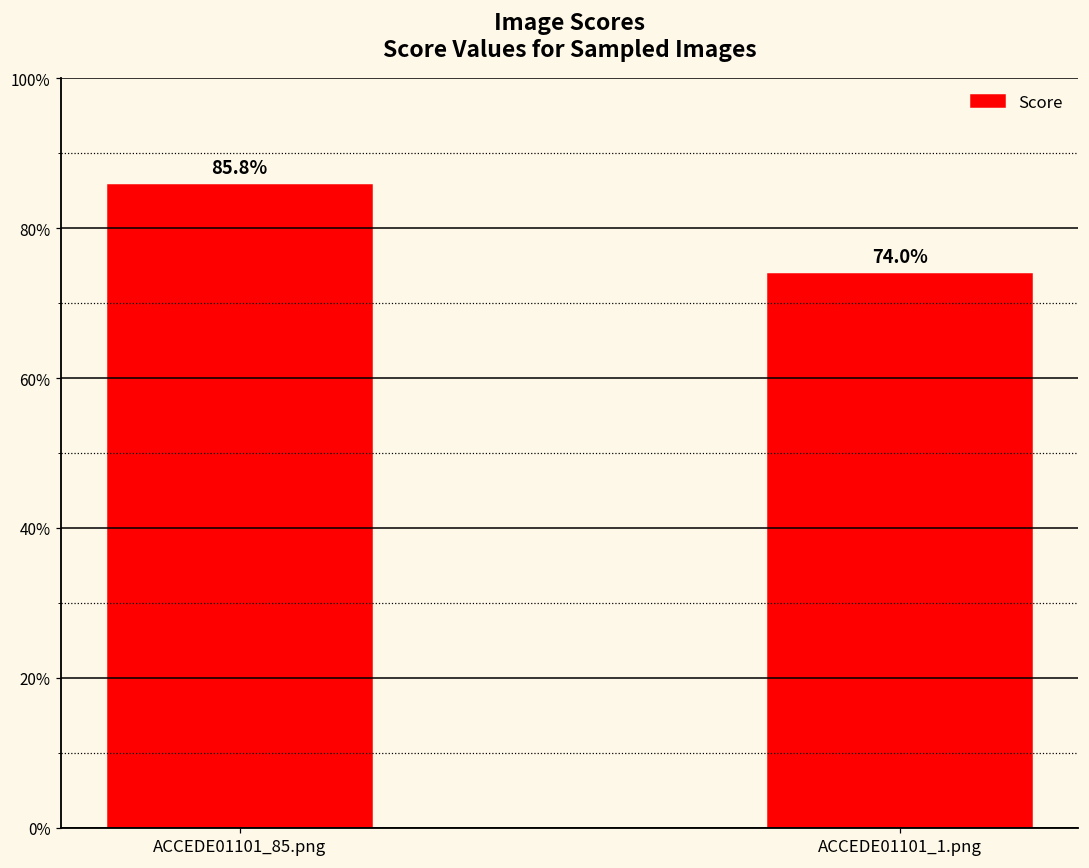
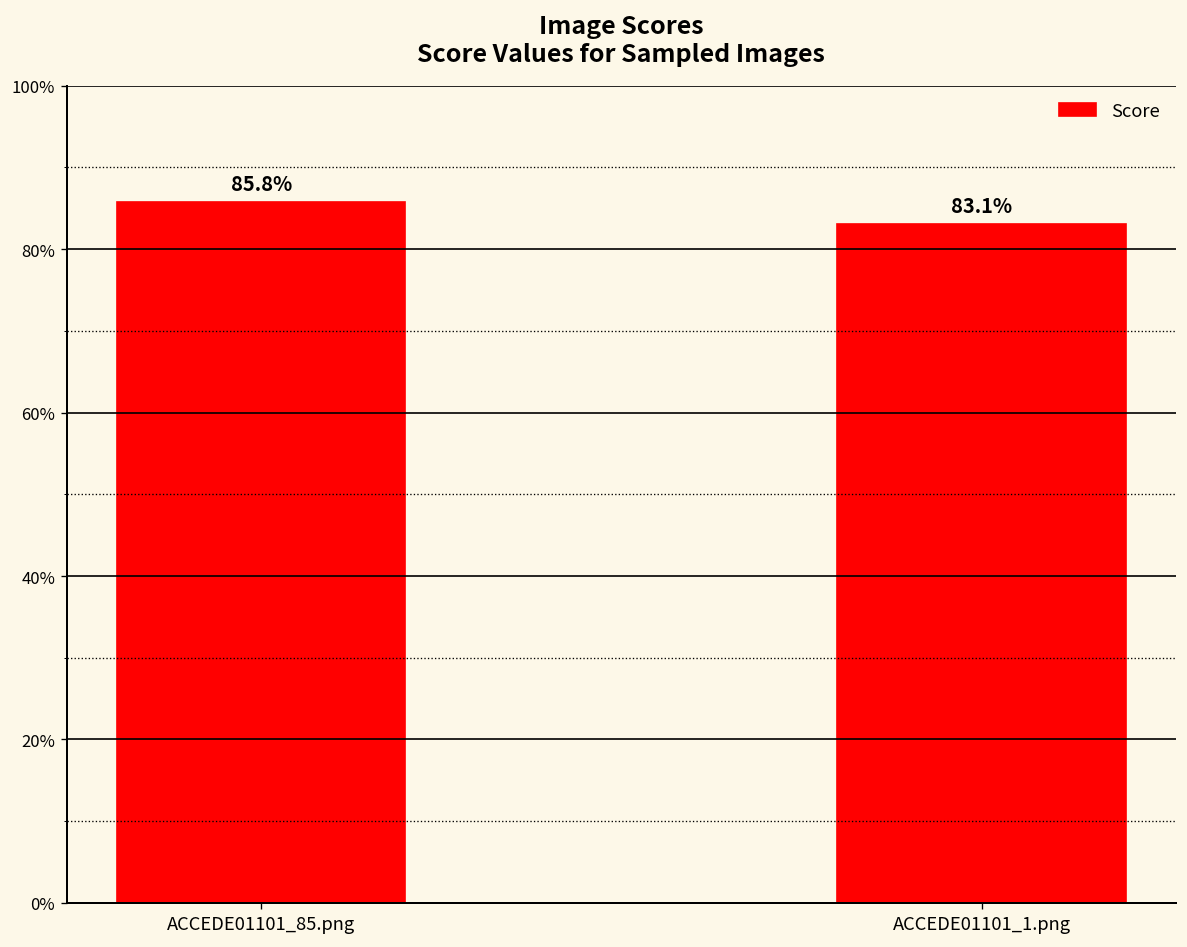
  {
    "ACCEDE01101_85.png": "85.8%",
-   "ACCEDE01101_1.png": "74.0%"
+   "ACCEDE01101_1.png": "83.1%"
  }
